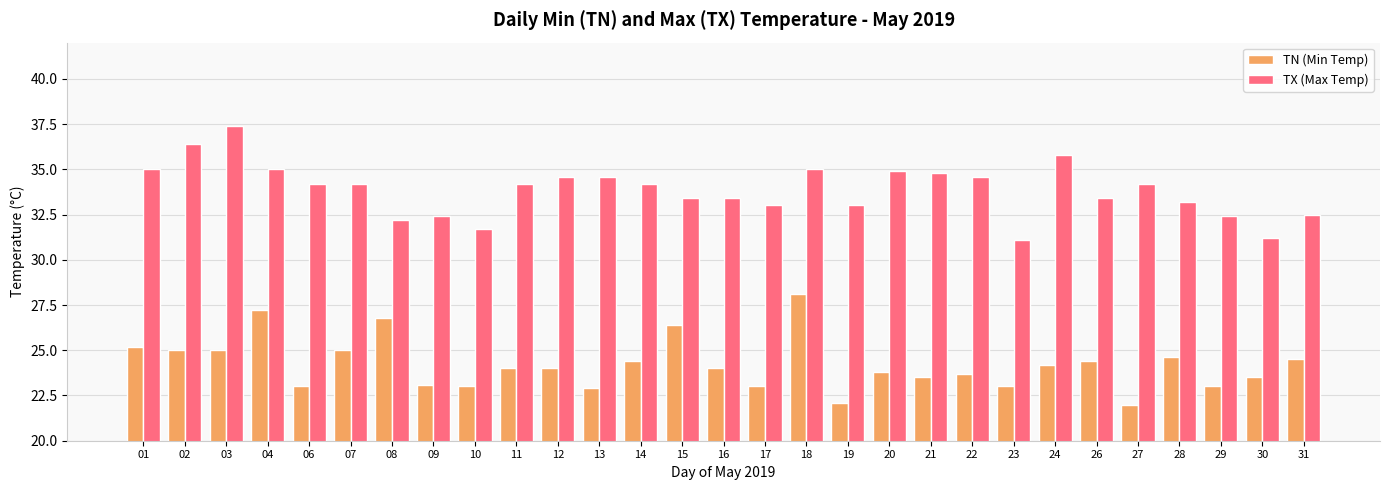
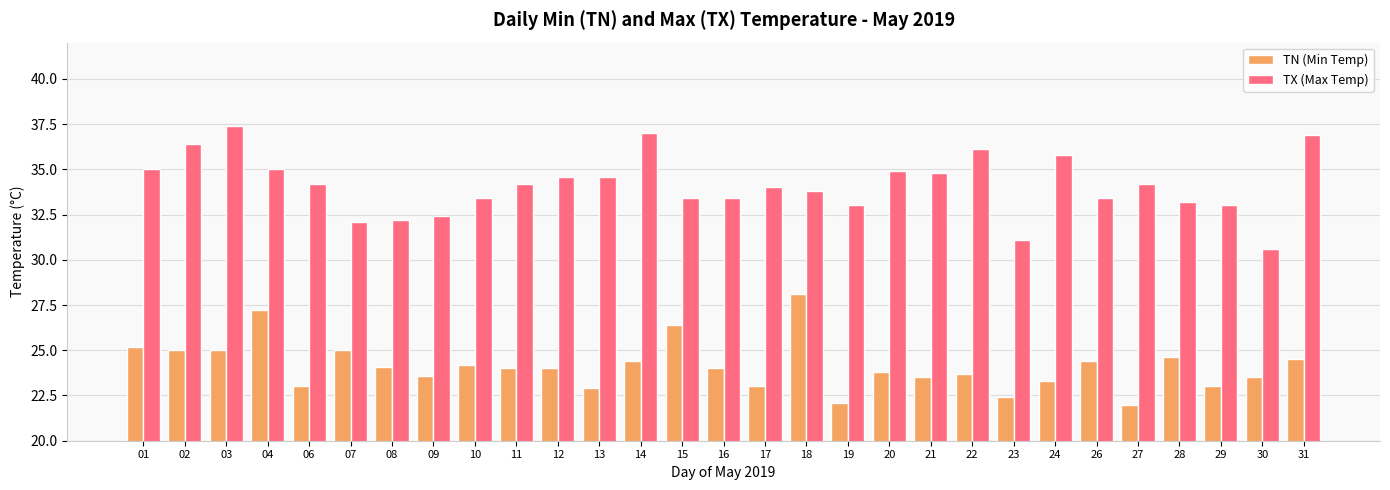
  {
    "TN (Min Temp)": {
      "01": 25.2,
      "02": 25.0,
      "03": 25.0,
      "04": 27.2,
      "06": 23.0,
      "07": 25.0,
-     "08": 26.8,
-     "09": 23.1,
-     "10": 23.0,
+     "08": 24.1,
+     "09": 23.6,
+     "10": 24.2,
      "11": 24.0,
      "12": 24.0,
      "13": 22.9,
      "14": 24.4,
      "15": 26.4,
      "16": 24.0,
      "17": 23.0,
      "18": 28.1,
      "19": 22.1,
      "20": 23.8,
      "21": 23.5,
      "22": 23.7,
-     "23": 23.0,
-     "24": 24.2,
+     "23": 22.4,
+     "24": 23.3,
      "26": 24.4,
      "27": 22.0,
      "28": 24.6,
      "29": 23.0,
      "30": 23.5,
      "31": 24.5
    },
    "TX (Max Temp)": {
      "01": 35.0,
      "02": 36.4,
      "03": 37.4,
      "04": 35.0,
      "06": 34.2,
-     "07": 34.2,
+     "07": 32.1,
      "08": 32.2,
      "09": 32.4,
-     "10": 31.7,
+     "10": 33.4,
      "11": 34.2,
      "12": 34.6,
      "13": 34.6,
-     "14": 34.2,
+     "14": 37.0,
      "15": 33.4,
      "16": 33.4,
-     "17": 33,
-     "18": 35.0,
+     "17": 34,
+     "18": 33.8,
      "19": 33.0,
      "20": 34.9,
      "21": 34.8,
-     "22": 34.6,
+     "22": 36.1,
      "23": 31.1,
      "24": 35.8,
      "26": 33.4,
      "27": 34.2,
      "28": 33.2,
-     "29": 32.4,
-     "30": 31.2,
-     "31": 32.5
+     "29": 33.0,
+     "30": 30.6,
+     "31": 36.9
    }
  }
